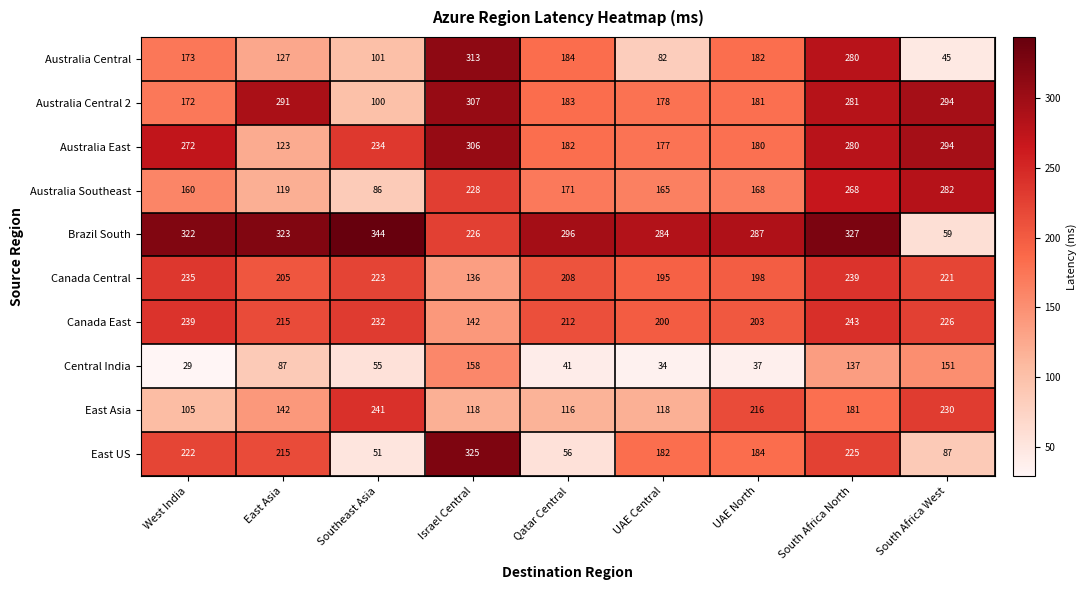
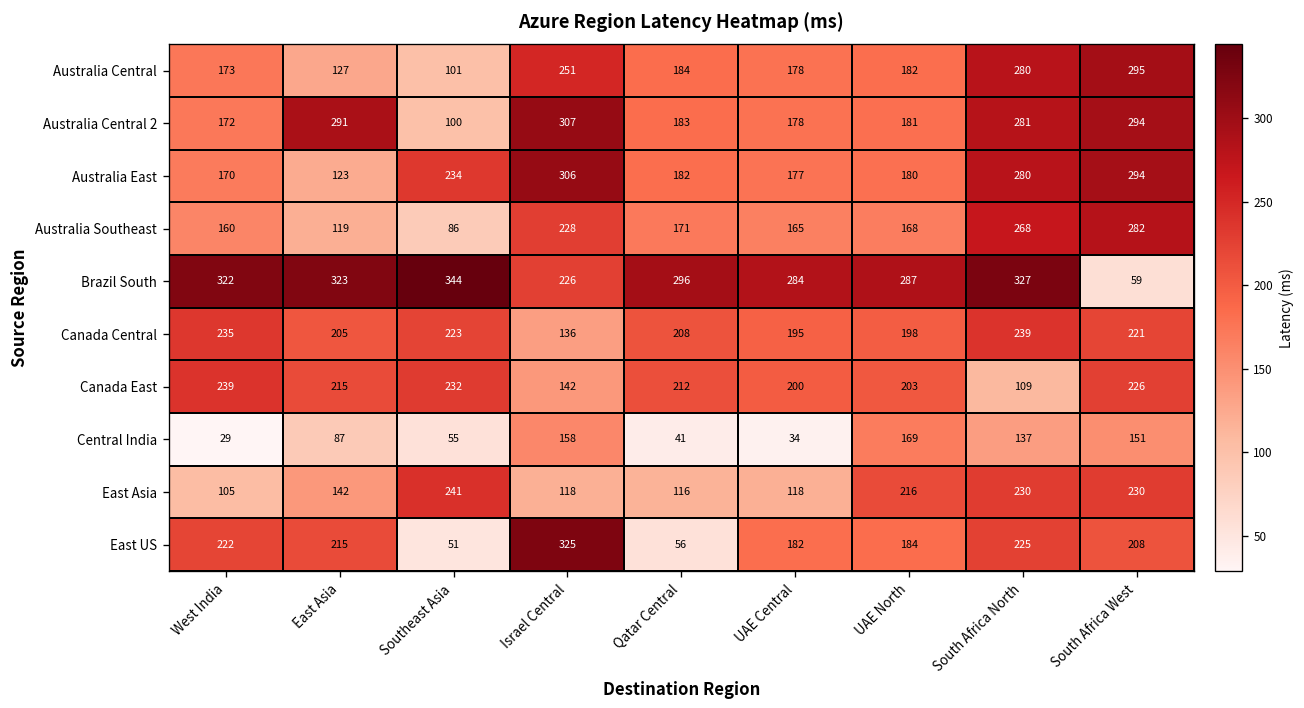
  {
    "Australia Central": {
      "West India": 173,
      "East Asia": 127,
      "Southeast Asia": 101,
-     "Israel Central": 313,
+     "Israel Central": 251,
      "Qatar Central": 184,
-     "UAE Central": 82,
+     "UAE Central": 178,
      "UAE North": 182,
      "South Africa North": 280,
-     "South Africa West": 45
+     "South Africa West": 295
    },
    "Australia Central 2": {
      "West India": 172,
      "East Asia": 291,
      "Southeast Asia": 100,
      "Israel Central": 307,
      "Qatar Central": 183,
      "UAE Central": 178,
      "UAE North": 181,
      "South Africa North": 281,
      "South Africa West": 294
    },
    "Australia East": {
-     "West India": 272,
+     "West India": 170,
      "East Asia": 123,
      "Southeast Asia": 234,
      "Israel Central": 306,
      "Qatar Central": 182,
      "UAE Central": 177,
      "UAE North": 180,
      "South Africa North": 280,
      "South Africa West": 294
    },
    "Australia Southeast": {
      "West India": 160,
      "East Asia": 119,
      "Southeast Asia": 86,
      "Israel Central": 228,
      "Qatar Central": 171,
      "UAE Central": 165,
      "UAE North": 168,
      "South Africa North": 268,
      "South Africa West": 282
    },
    "Brazil South": {
      "West India": 322,
      "East Asia": 323,
      "Southeast Asia": 344,
      "Israel Central": 226,
      "Qatar Central": 296,
      "UAE Central": 284,
      "UAE North": 287,
      "South Africa North": 327,
      "South Africa West": 59
    },
    "Canada Central": {
      "West India": 235,
      "East Asia": 205,
      "Southeast Asia": 223,
      "Israel Central": 136,
      "Qatar Central": 208,
      "UAE Central": 195,
      "UAE North": 198,
      "South Africa North": 239,
      "South Africa West": 221
    },
    "Canada East": {
      "West India": 239,
      "East Asia": 215,
      "Southeast Asia": 232,
      "Israel Central": 142,
      "Qatar Central": 212,
      "UAE Central": 200,
      "UAE North": 203,
-     "South Africa North": 243,
+     "South Africa North": 109,
      "South Africa West": 226
    },
    "Central India": {
      "West India": 29,
      "East Asia": 87,
      "Southeast Asia": 55,
      "Israel Central": 158,
      "Qatar Central": 41,
      "UAE Central": 34,
-     "UAE North": 37,
+     "UAE North": 169,
      "South Africa North": 137,
      "South Africa West": 151
    },
    "East Asia": {
      "West India": 105,
      "East Asia": 142,
      "Southeast Asia": 241,
      "Israel Central": 118,
      "Qatar Central": 116,
      "UAE Central": 118,
      "UAE North": 216,
-     "South Africa North": 181,
+     "South Africa North": 230,
      "South Africa West": 230
    },
    "East US": {
      "West India": 222,
      "East Asia": 215,
      "Southeast Asia": 51,
      "Israel Central": 325,
      "Qatar Central": 56,
      "UAE Central": 182,
      "UAE North": 184,
      "South Africa North": 225,
-     "South Africa West": 87
+     "South Africa West": 208
    }
  }
